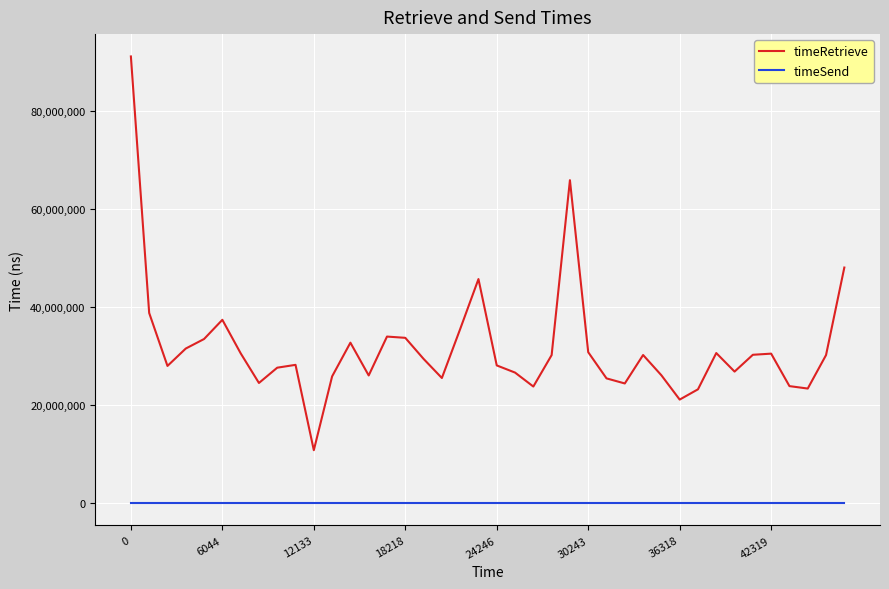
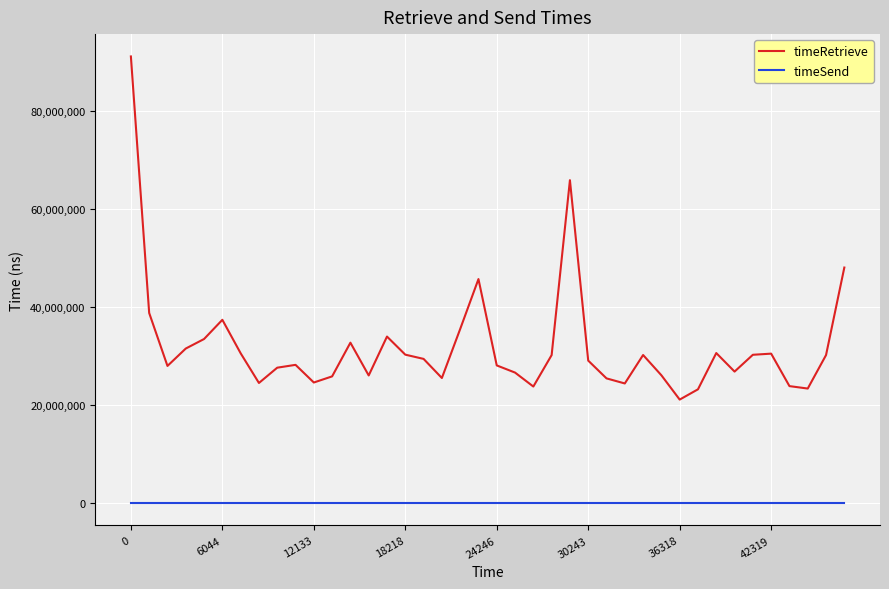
  {
    "timeRetrieve": {
      "0": "91,000,000",
      "6044": "37,000,000",
-     "12133": "11,000,000",
-     "18218": "34,000,000",
+     "12133": "25,000,000",
+     "18218": "30,000,000",
      "24246": "28,000,000",
-     "30243": "31,000,000",
+     "30243": "29,000,000",
      "36318": "21,000,000",
      "42319": "30,000,000"
    },
    "timeSend": {
      "0": "0",
      "6044": "0",
      "12133": "0",
      "18218": "0",
      "24246": "0",
      "30243": "0",
      "36318": "0",
      "42319": "0"
    }
  }
